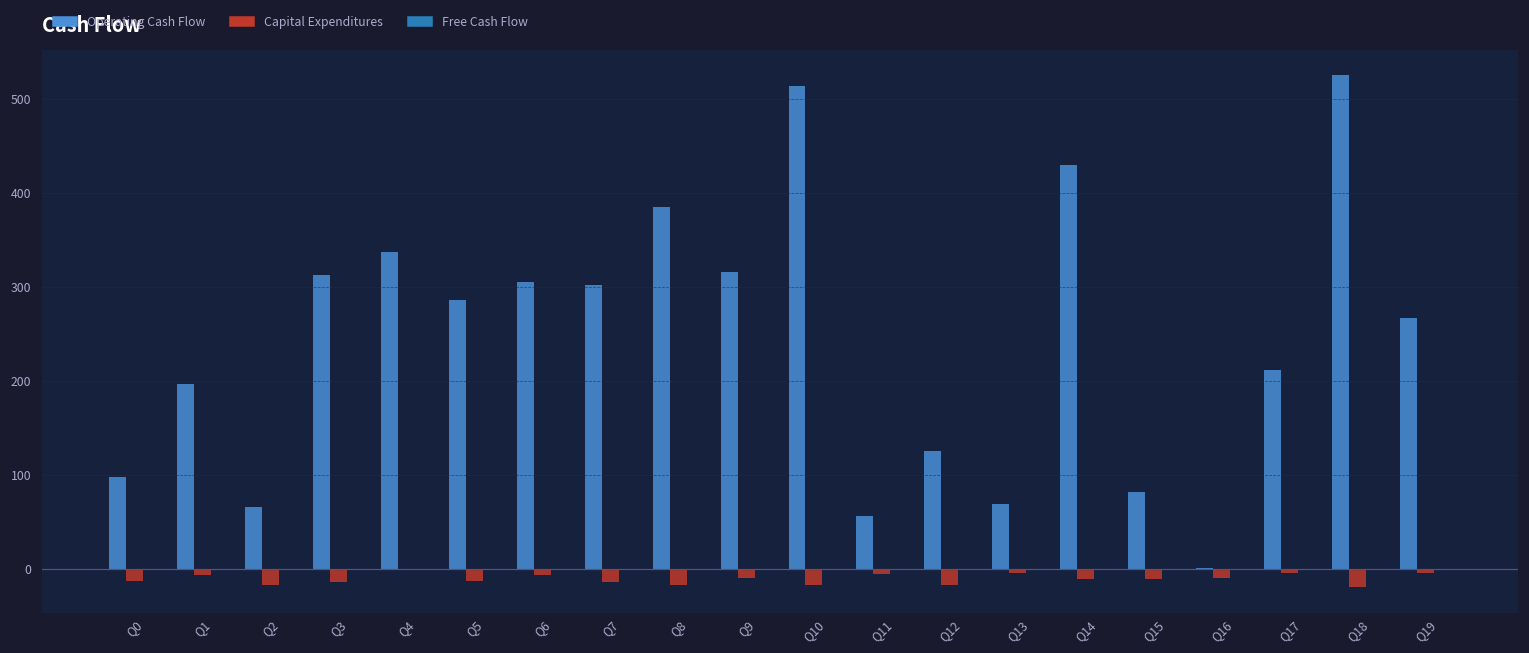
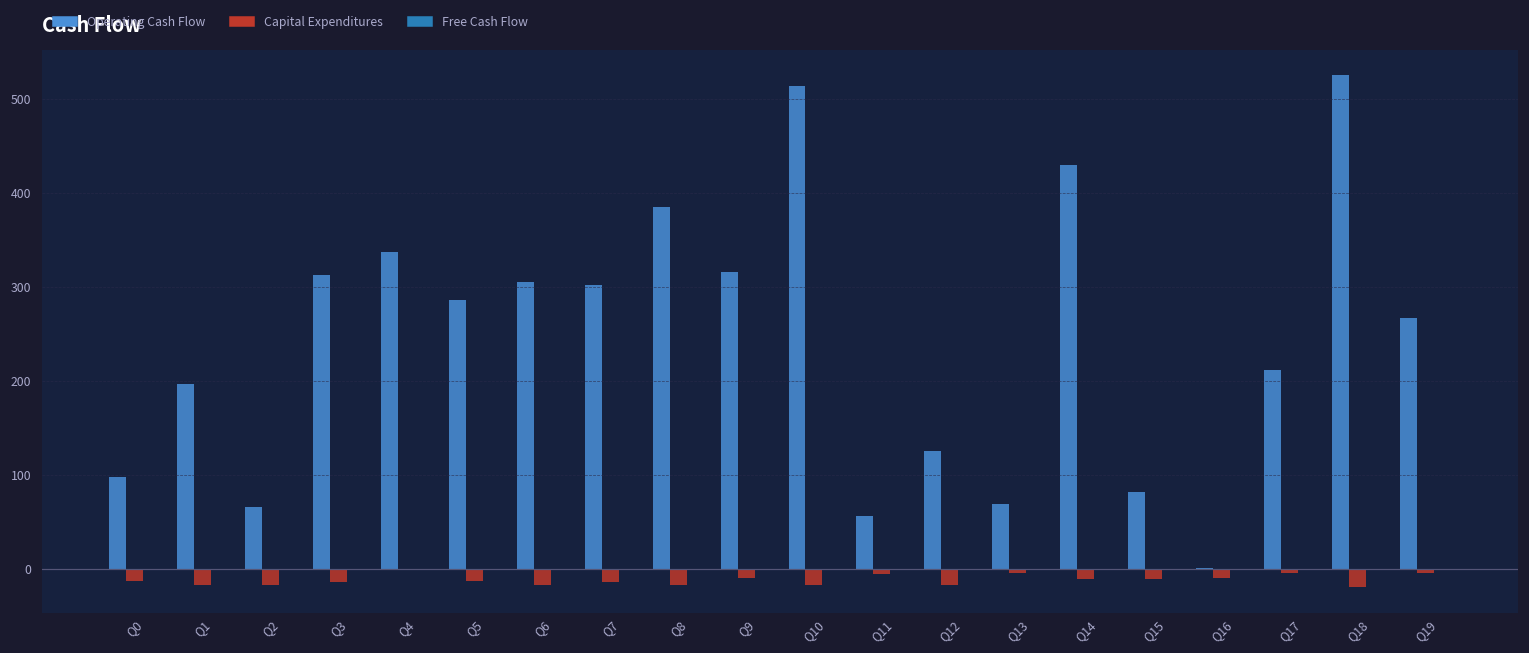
  {
    "Capital Expenditures": {
      "Q0": -10,
-     "Q1": -10,
+     "Q1": -20,
      "Q2": -20,
      "Q3": -10,
      "Q5": -10,
-     "Q6": -10,
+     "Q6": -20,
      "Q7": -10,
      "Q8": -20,
      "Q9": -10,
      "Q10": -20,
      "Q11": -10,
      "Q12": -20,
      "Q13": -10,
      "Q14": -10,
      "Q15": -10,
      "Q16": -10,
      "Q17": -10,
      "Q18": -20,
      "Q19": -10
    }
  }
